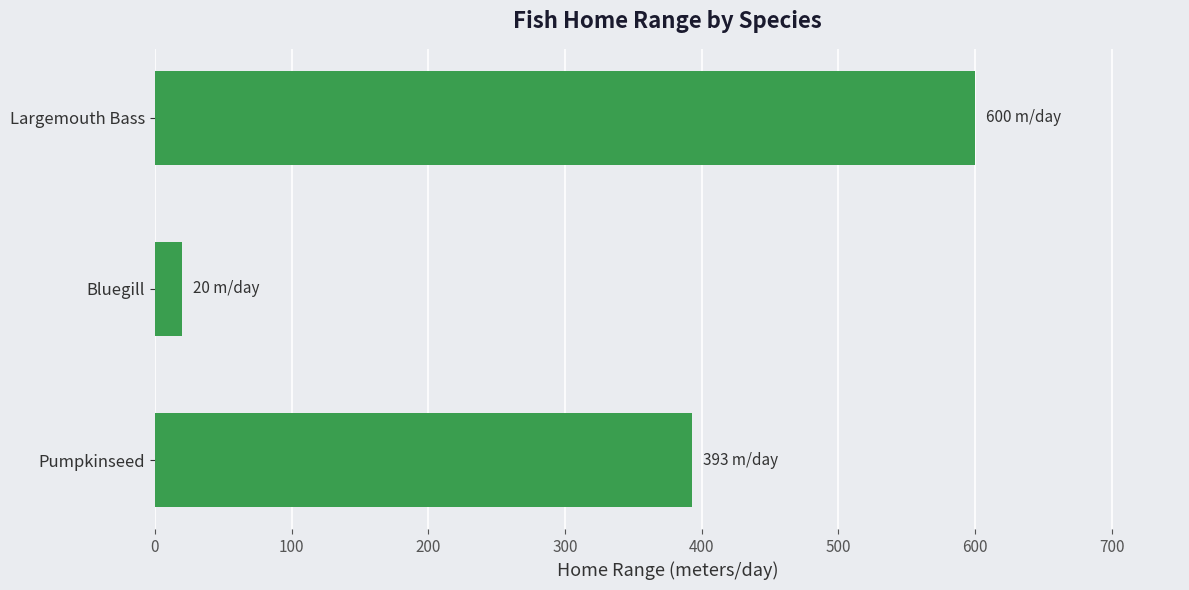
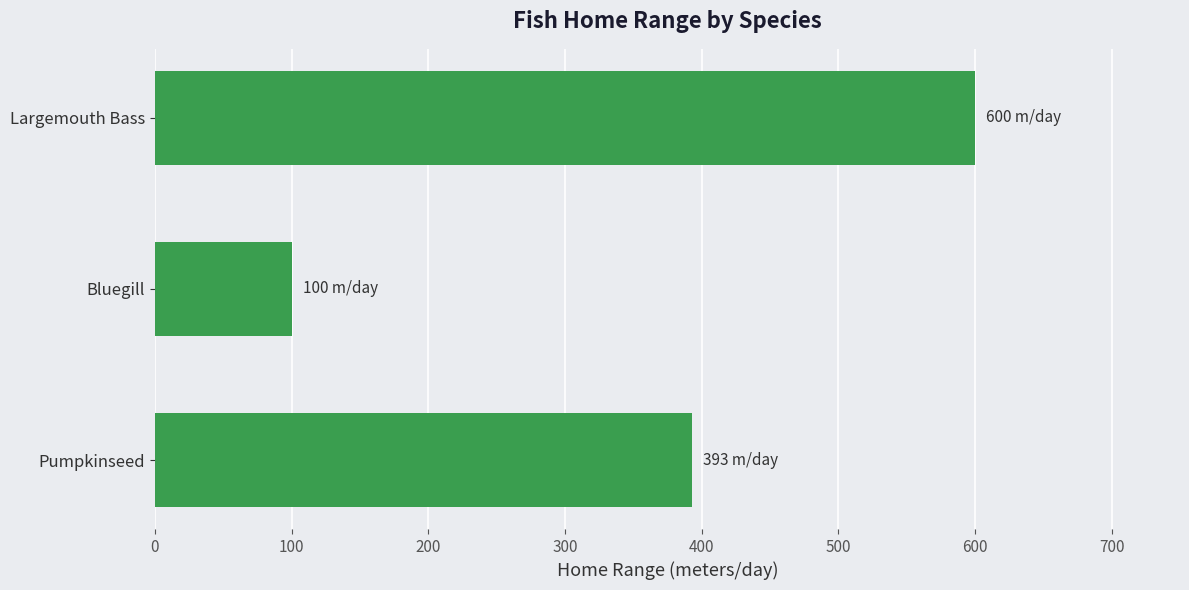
  {
    "Largemouth Bass": 600,
-   "Bluegill": 20,
+   "Bluegill": 100,
    "Pumpkinseed": 393
  }
